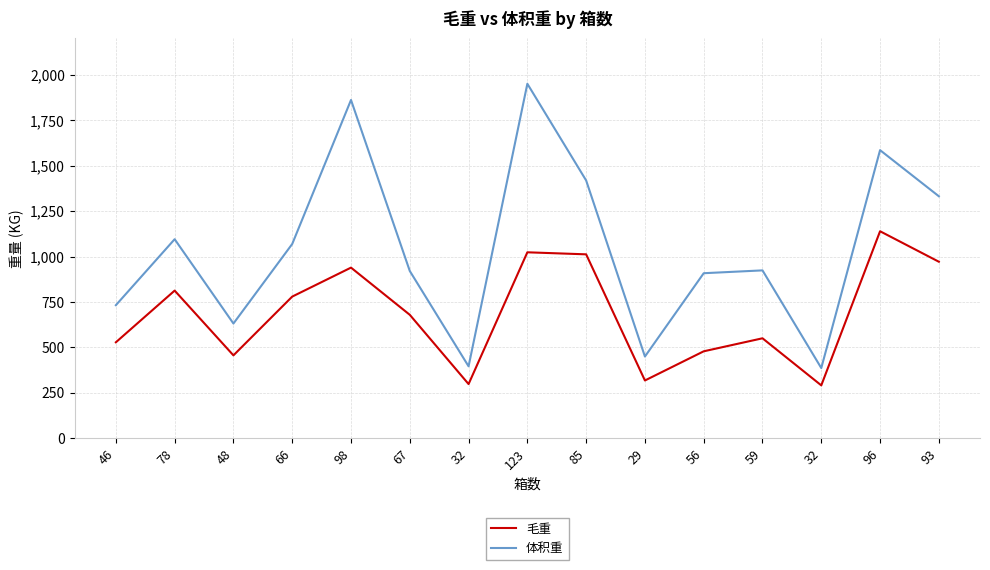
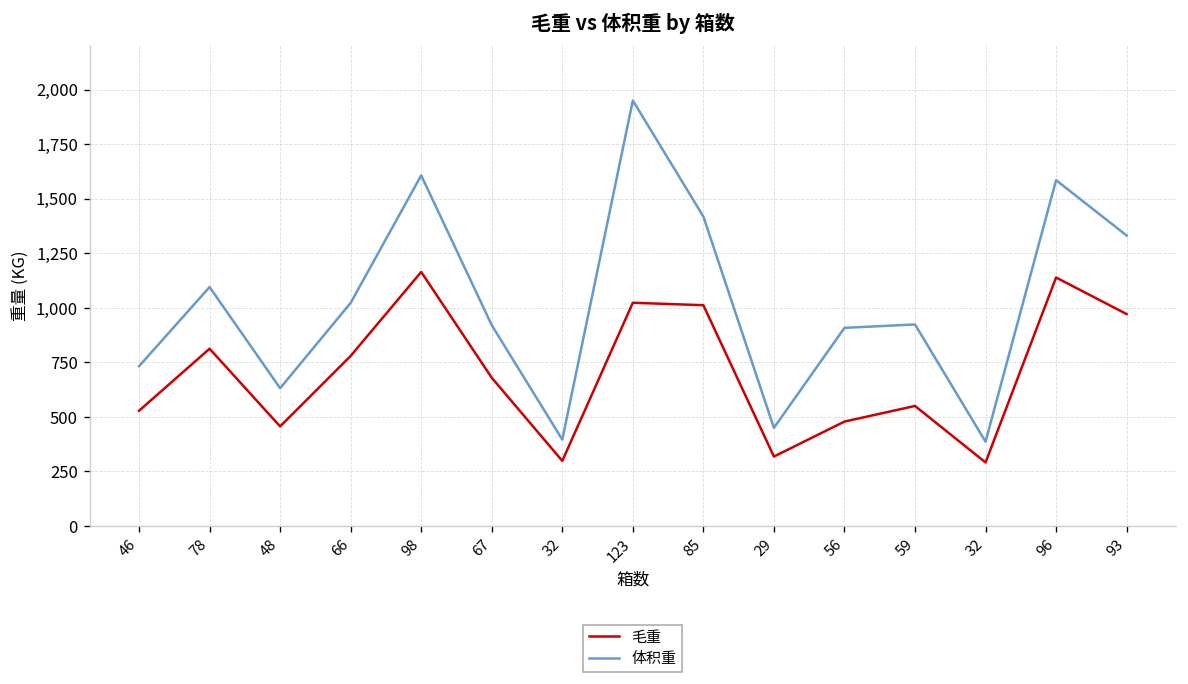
  {
    "毛重": {
      "46": "530",
      "78": "810",
      "48": "460",
      "66": "780",
-     "98": "940",
+     "98": "1,160",
      "67": "680",
      "123": "1,020",
      "85": "1,010",
      "29": "320",
      "56": "480",
      "59": "550",
      "96": "1,140",
      "93": "970"
    },
    "体积重": {
      "46": "730",
      "78": "1,100",
      "48": "630",
-     "66": "1,070",
-     "98": "1,860",
+     "66": "1,020",
+     "98": "1,610",
      "67": "920",
      "123": "1,950",
      "85": "1,420",
      "29": "450",
      "56": "910",
      "59": "920",
      "96": "1,590",
      "93": "1,330"
    }
  }
